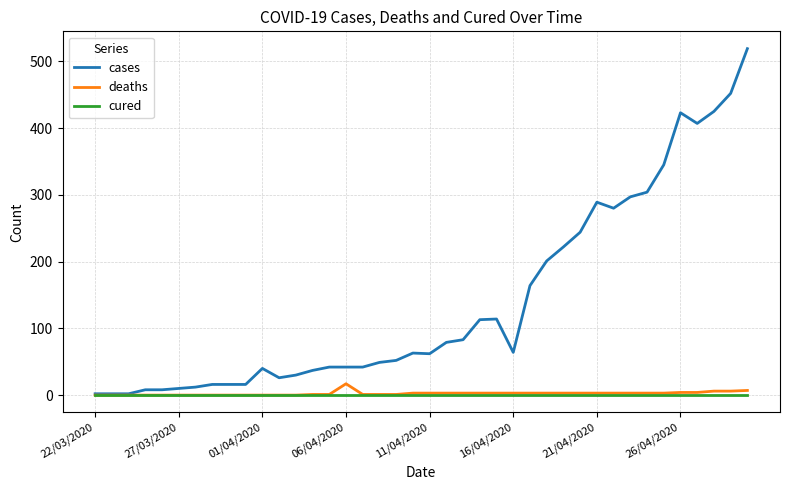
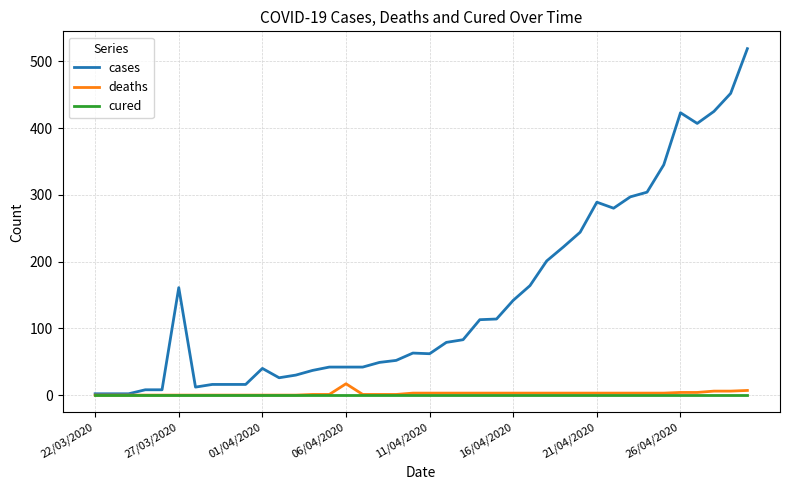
  {
    "cases": {
-     "27/03/2020": 10,
+     "27/03/2020": 160,
      "01/04/2020": 40,
      "06/04/2020": 40,
      "11/04/2020": 60,
-     "16/04/2020": 60,
+     "16/04/2020": 140,
      "21/04/2020": 290,
      "26/04/2020": 420
    },
    "deaths": {
      "06/04/2020": 20,
      "26/04/2020": 0
    },
    "cured": {
      "06/04/2020": 0,
      "26/04/2020": 0
    }
  }
